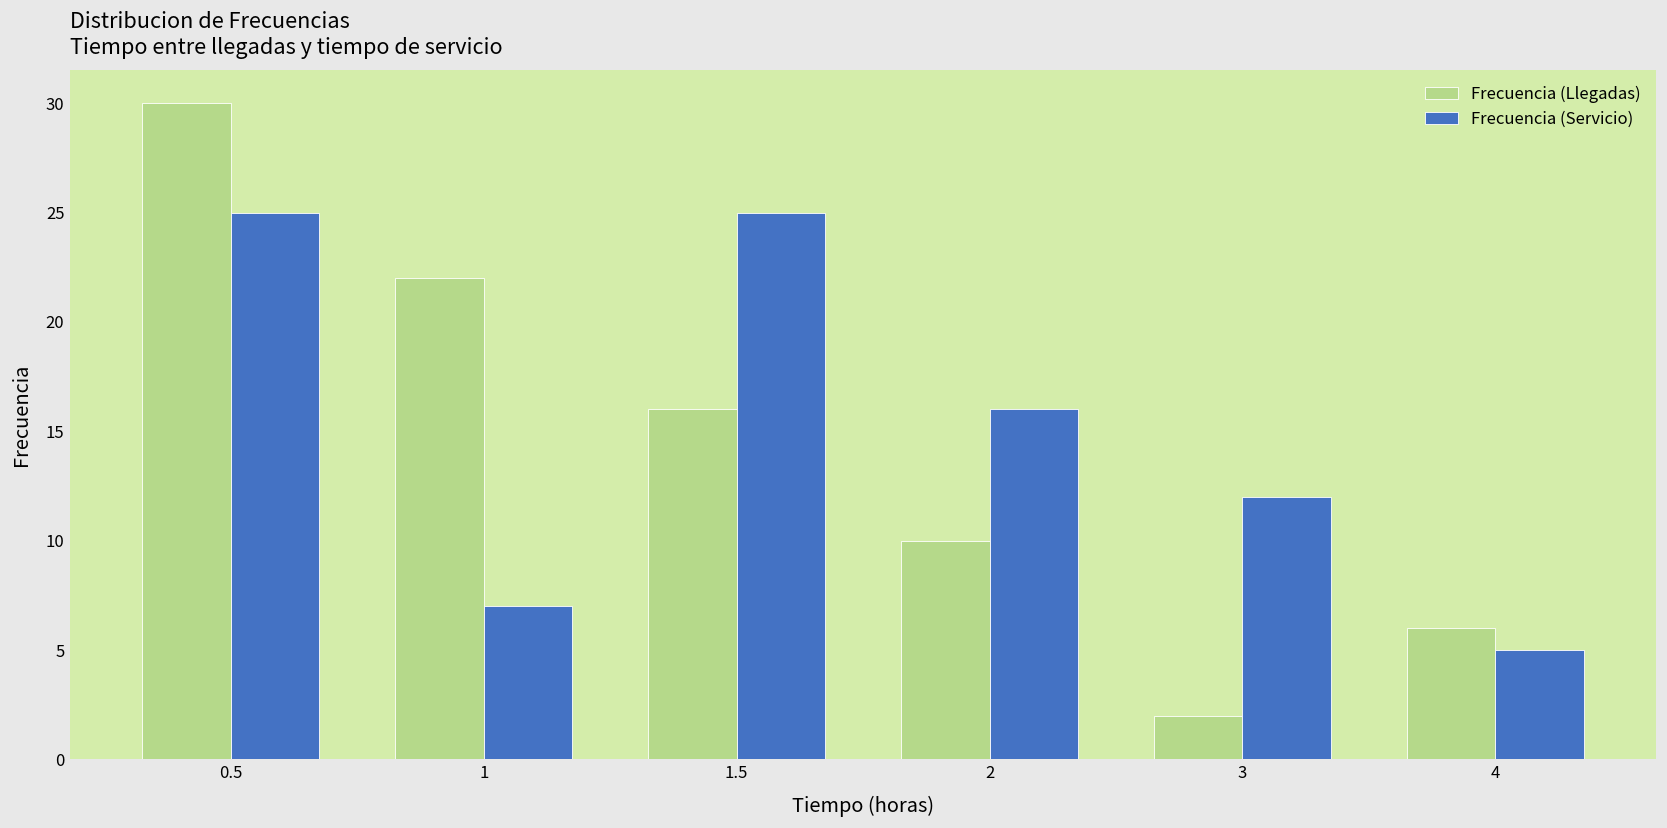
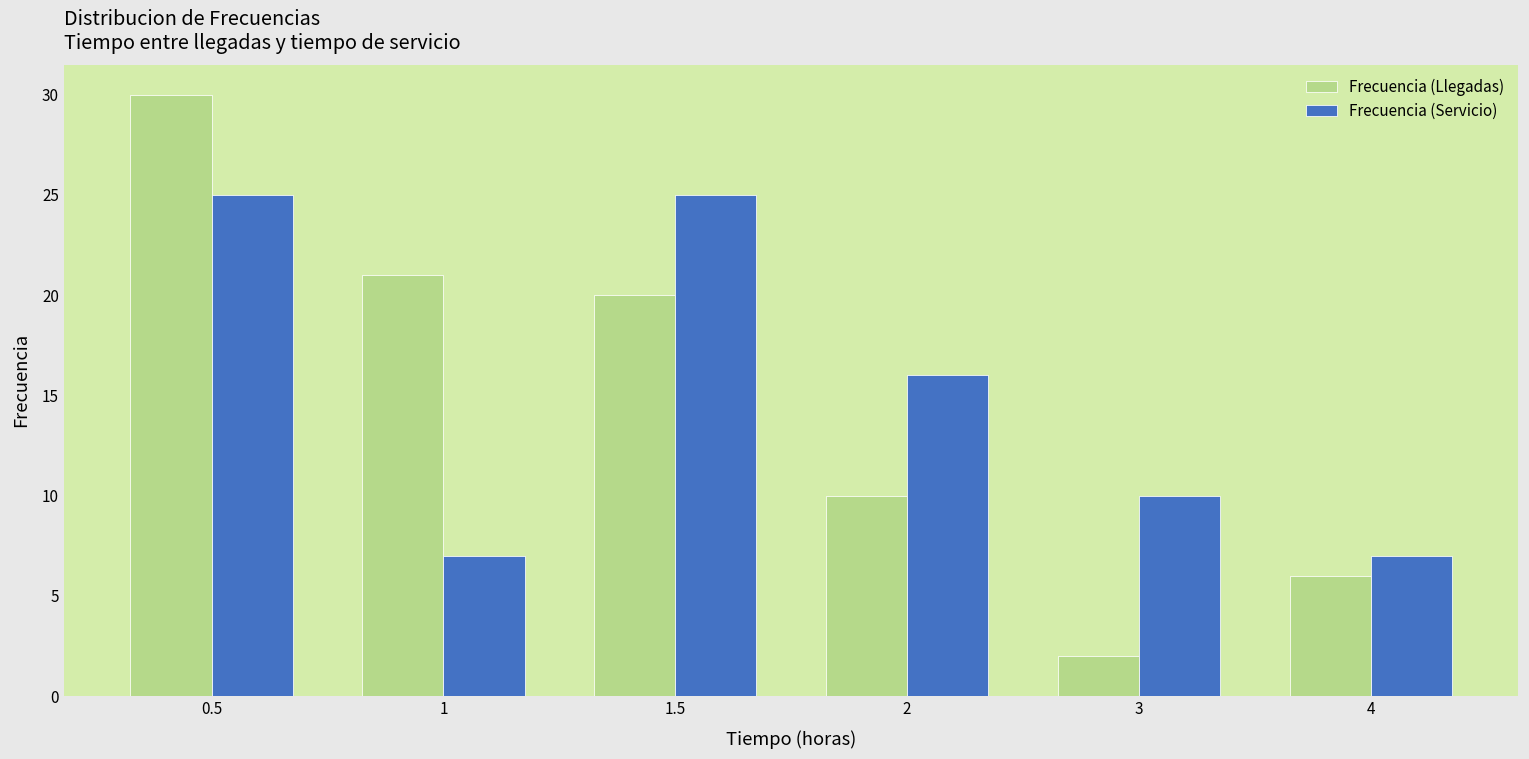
  {
    "Frecuencia (Llegadas)": {
      "0.5": 30,
-     "1": 22,
-     "1.5": 16,
+     "1": 21,
+     "1.5": 20,
      "2": 10,
      "3": 2,
      "4": 6
    },
    "Frecuencia (Servicio)": {
      "0.5": 25,
      "1": 7,
      "1.5": 25,
      "2": 16,
-     "3": 12,
-     "4": 5
+     "3": 10,
+     "4": 7
    }
  }
